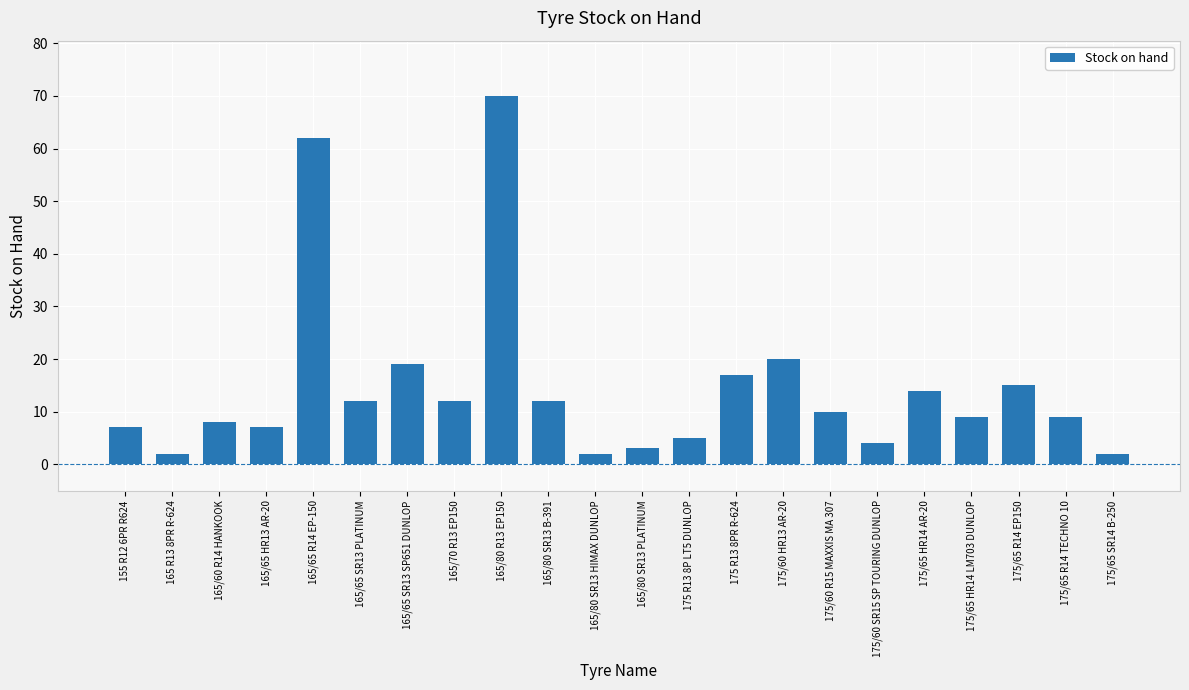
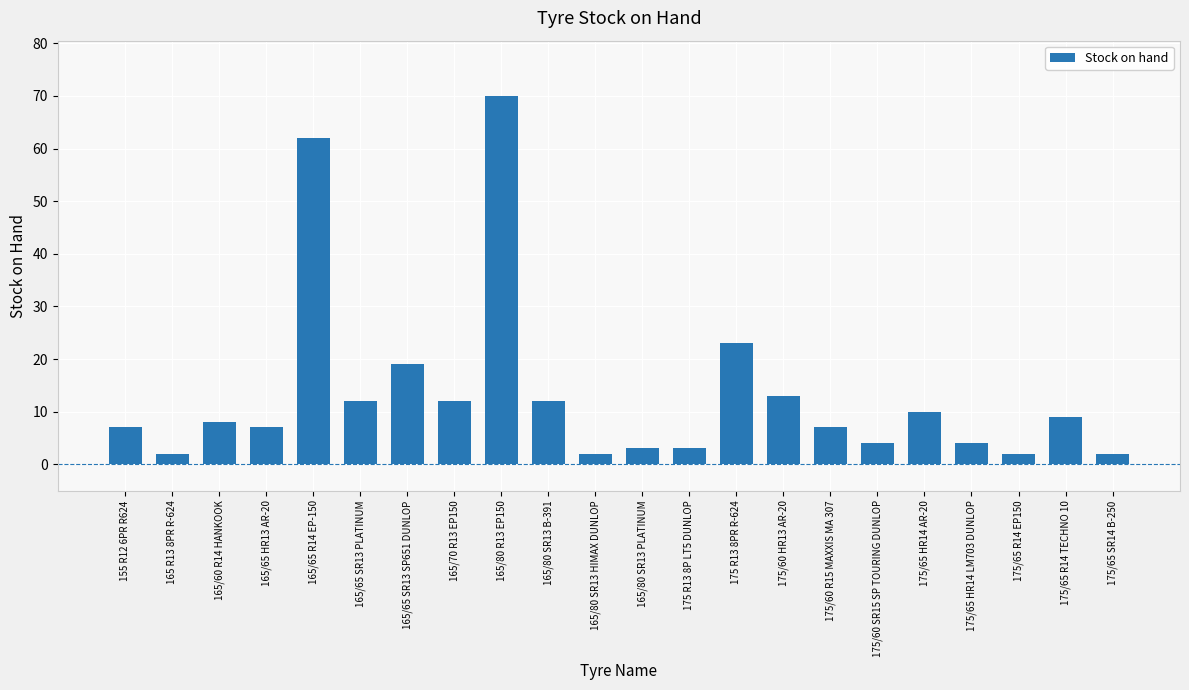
  {
    "155 R12 6PR R624": 7,
    "165 R13 8PR R-624": 2,
    "165/60 R14 HANKOOK": 8,
    "165/65 HR13 AR-20": 7,
    "165/65 R14 EP-150": 62,
    "165/65 SR13 PLATINUM": 12,
    "165/65 SR13 SP651 DUNLOP": 19,
    "165/70 R13 EP150": 12,
    "165/80 R13 EP150": 70,
    "165/80 SR13 B-391": 12,
    "165/80 SR13 HIMAX DUNLOP": 2,
    "165/80 SR13 PLATINUM": 3,
-   "175 R13 8P LT5 DUNLOP": 5,
-   "175 R13 8PR R-624": 17,
-   "175/60 HR13 AR-20": 20,
-   "175/60 R15 MAXXIS MA 307": 10,
+   "175 R13 8P LT5 DUNLOP": 3,
+   "175 R13 8PR R-624": 23,
+   "175/60 HR13 AR-20": 13,
+   "175/60 R15 MAXXIS MA 307": 7,
    "175/60 SR15 SP TOURING DUNLOP": 4,
-   "175/65 HR14 AR-20": 14,
-   "175/65 HR14 LM703 DUNLOP": 9,
-   "175/65 R14 EP150": 15,
+   "175/65 HR14 AR-20": 10,
+   "175/65 HR14 LM703 DUNLOP": 4,
+   "175/65 R14 EP150": 2,
    "175/65 R14 TECHNO 10": 9,
    "175/65 SR14 B-250": 2
  }
